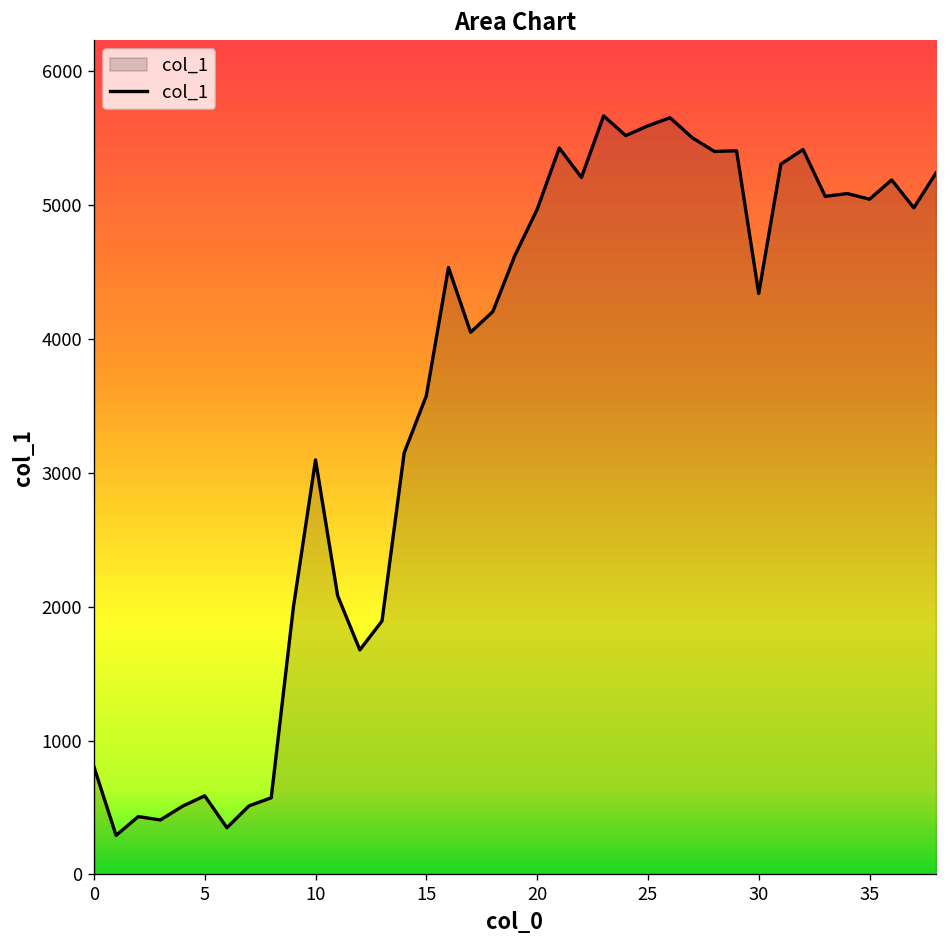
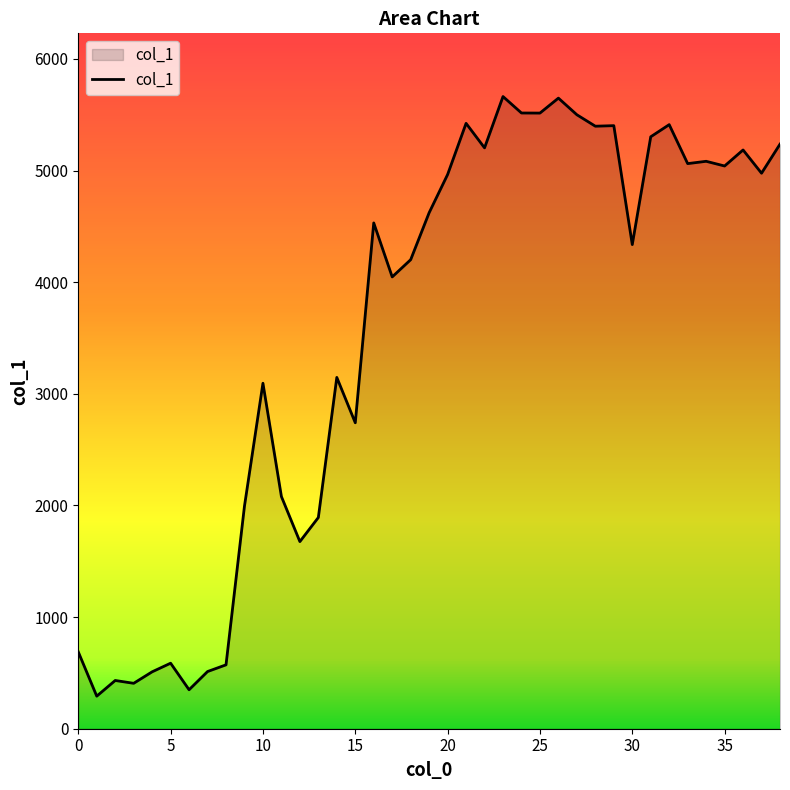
  {
-   "0": 800,
+   "0": 690,
    "5": 590,
    "10": 3090,
-   "15": 3570,
+   "15": 2740,
    "20": 4960,
-   "25": 5590,
+   "25": 5510,
    "30": 4340,
    "35": 5040
  }
